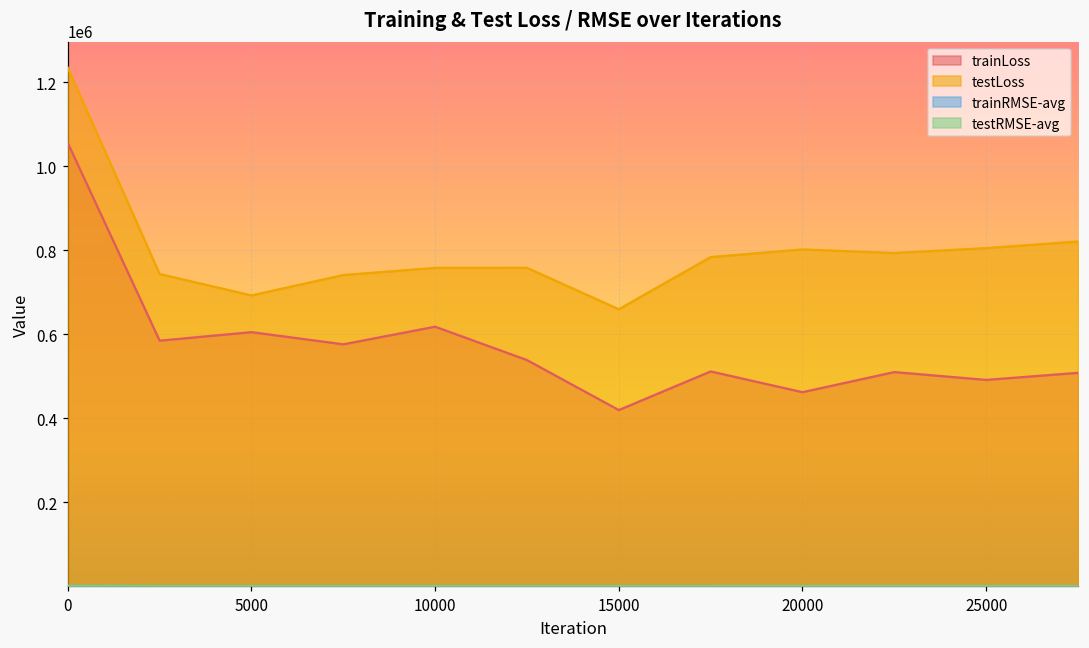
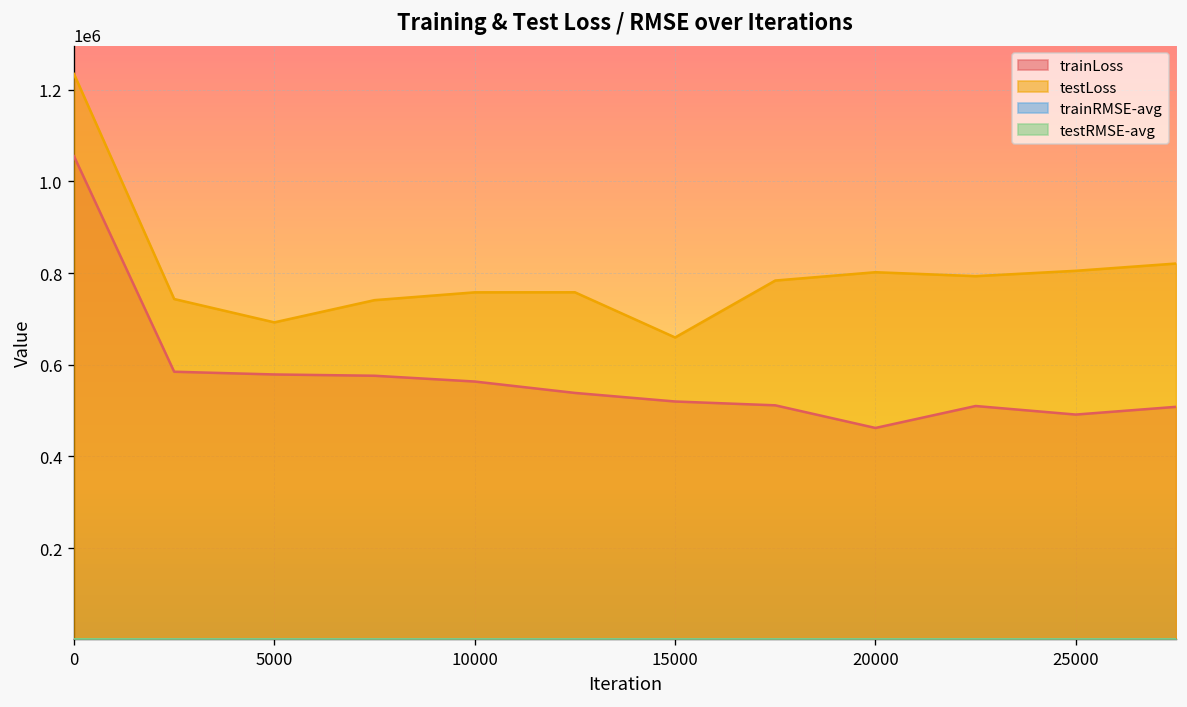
  {
    "trainLoss": {
      "0": 1060000,
-     "5000": 600000,
-     "10000": 620000,
-     "15000": 420000,
+     "5000": 580000,
+     "10000": 560000,
+     "15000": 520000,
      "20000": 460000,
      "25000": 490000
    },
    "testLoss": {
      "0": 1230000,
      "5000": 690000,
      "10000": 760000,
      "15000": 660000,
      "20000": 800000,
      "25000": 800000
    },
    "testRMSE-avg": {
      "0": 0,
      "5000": 0,
      "10000": 0,
      "15000": 0,
      "20000": 0,
      "25000": 0
    }
  }
